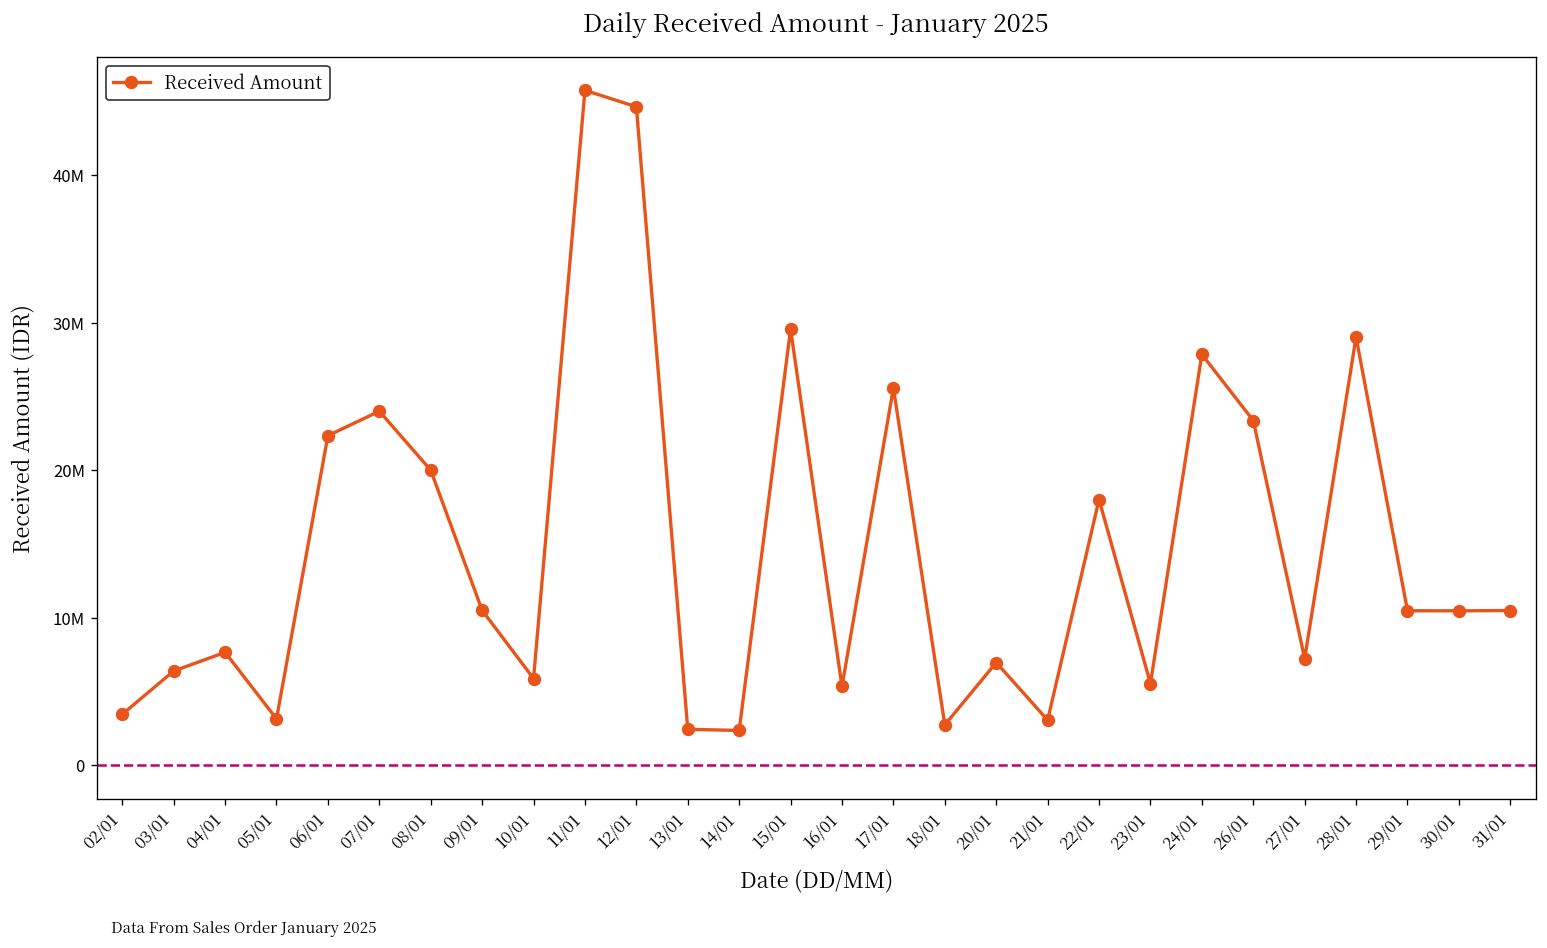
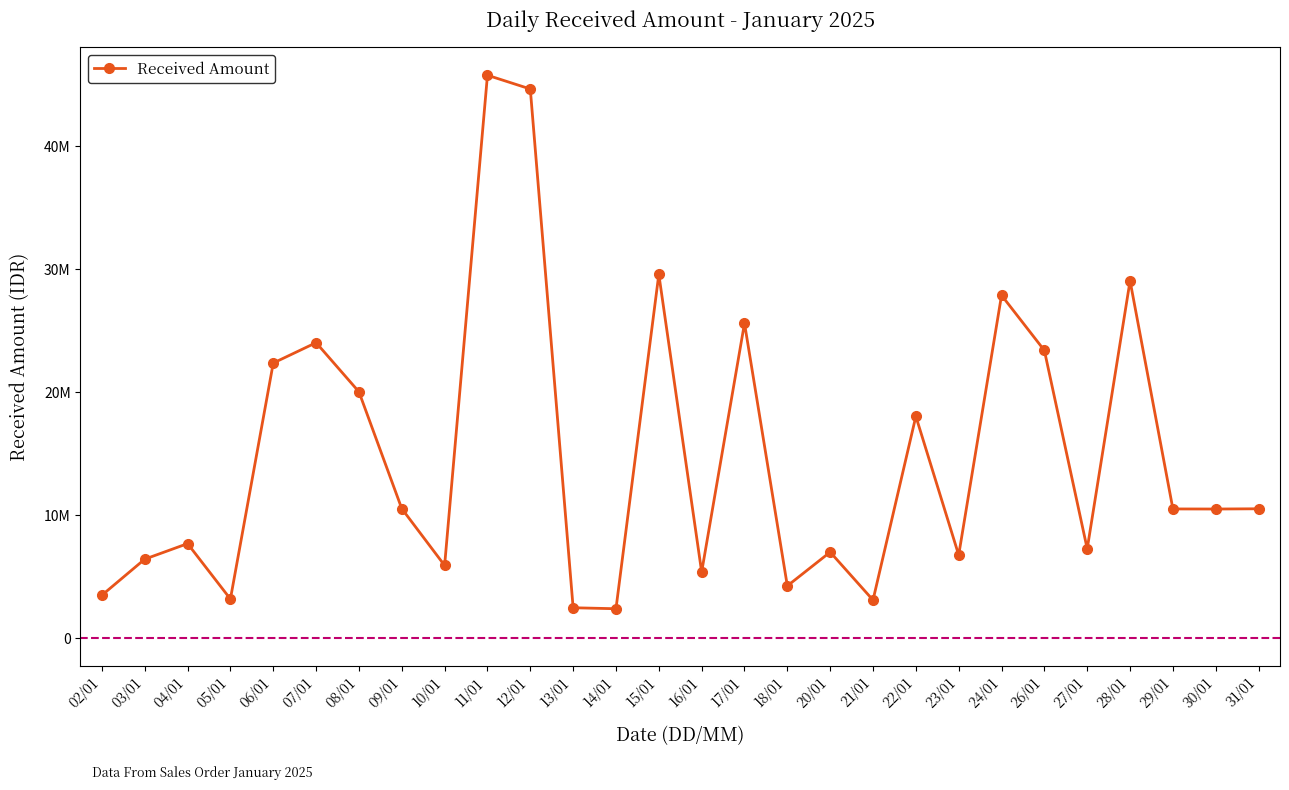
  {
    "02/01": 3400000,
    "03/01": 6400000,
    "04/01": 7600000,
    "05/01": 3100000,
    "06/01": 22300000,
    "07/01": 24000000,
    "08/01": 20000000,
    "09/01": 10500000,
    "10/01": 5900000,
    "11/01": 45800000,
    "12/01": 44600000,
    "13/01": 2400000,
    "14/01": 2300000,
    "15/01": 29600000,
    "16/01": 5300000,
    "17/01": 25600000,
-   "18/01": 2700000,
+   "18/01": 4200000,
    "20/01": 7000000,
    "21/01": 3000000,
    "22/01": 18000000,
-   "23/01": 5500000,
+   "23/01": 6700000,
    "24/01": 27900000,
    "26/01": 23400000,
    "27/01": 7200000,
    "28/01": 29000000,
    "29/01": 10500000,
    "30/01": 10500000,
    "31/01": 10500000
  }
